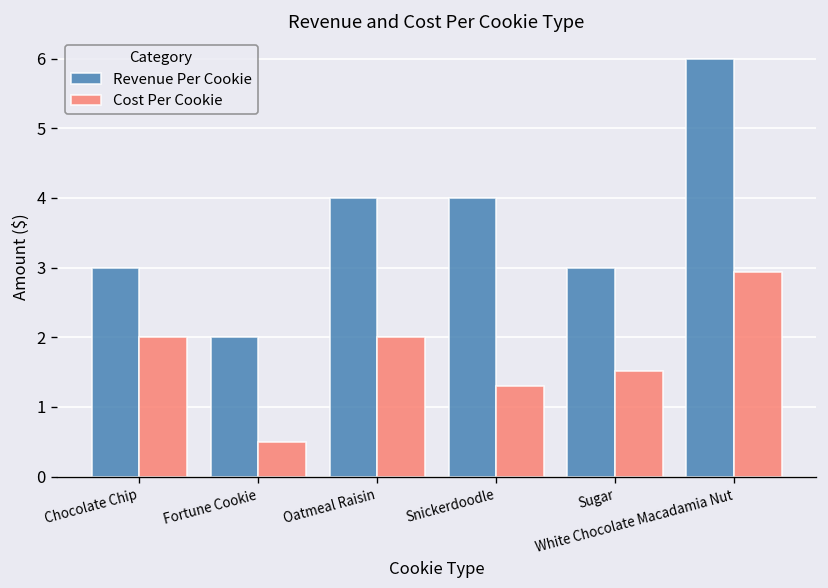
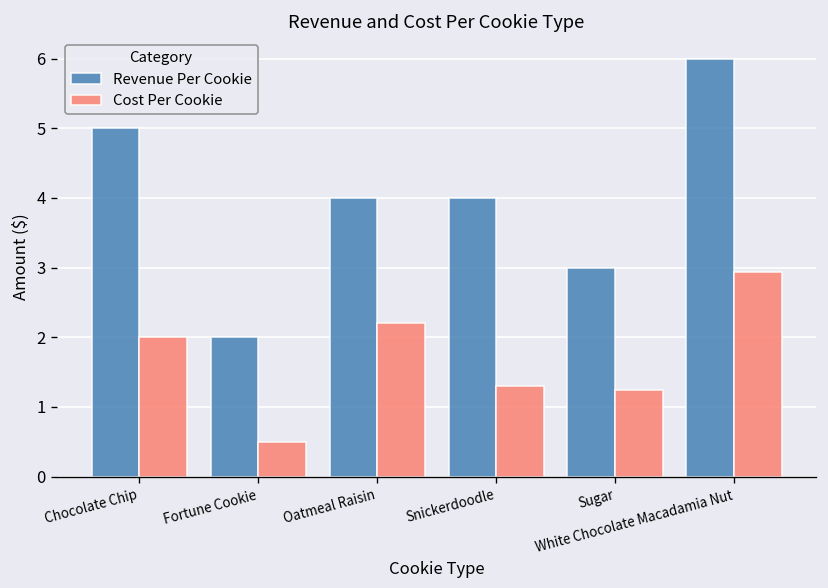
  {
    "Revenue Per Cookie": {
-     "Chocolate Chip": 3,
+     "Chocolate Chip": 5,
      "Fortune Cookie": 2,
      "Oatmeal Raisin": 4,
      "Snickerdoodle": 4,
      "Sugar": 3,
      "White Chocolate Macadamia Nut": 6
    },
    "Cost Per Cookie": {
      "Chocolate Chip": 2.0,
      "Fortune Cookie": 0.5,
-     "Oatmeal Raisin": 2.0,
+     "Oatmeal Raisin": 2.2,
      "Snickerdoodle": 1.3,
-     "Sugar": 1.5,
+     "Sugar": 1.3,
      "White Chocolate Macadamia Nut": 2.9
    }
  }
